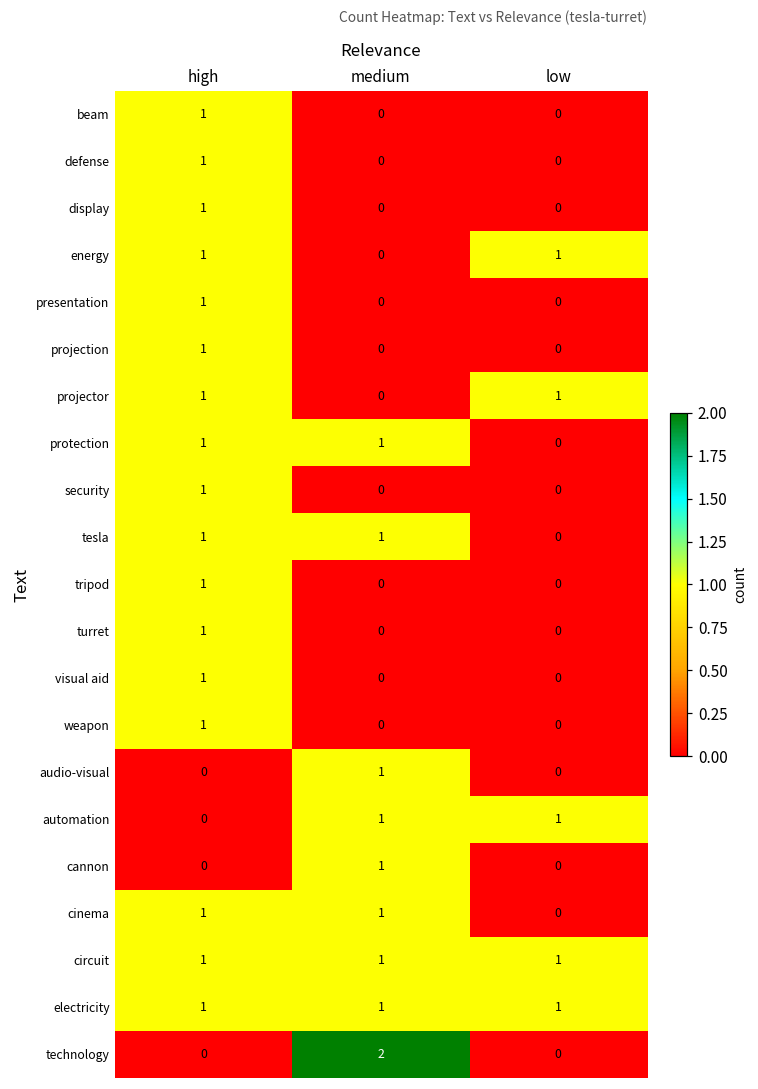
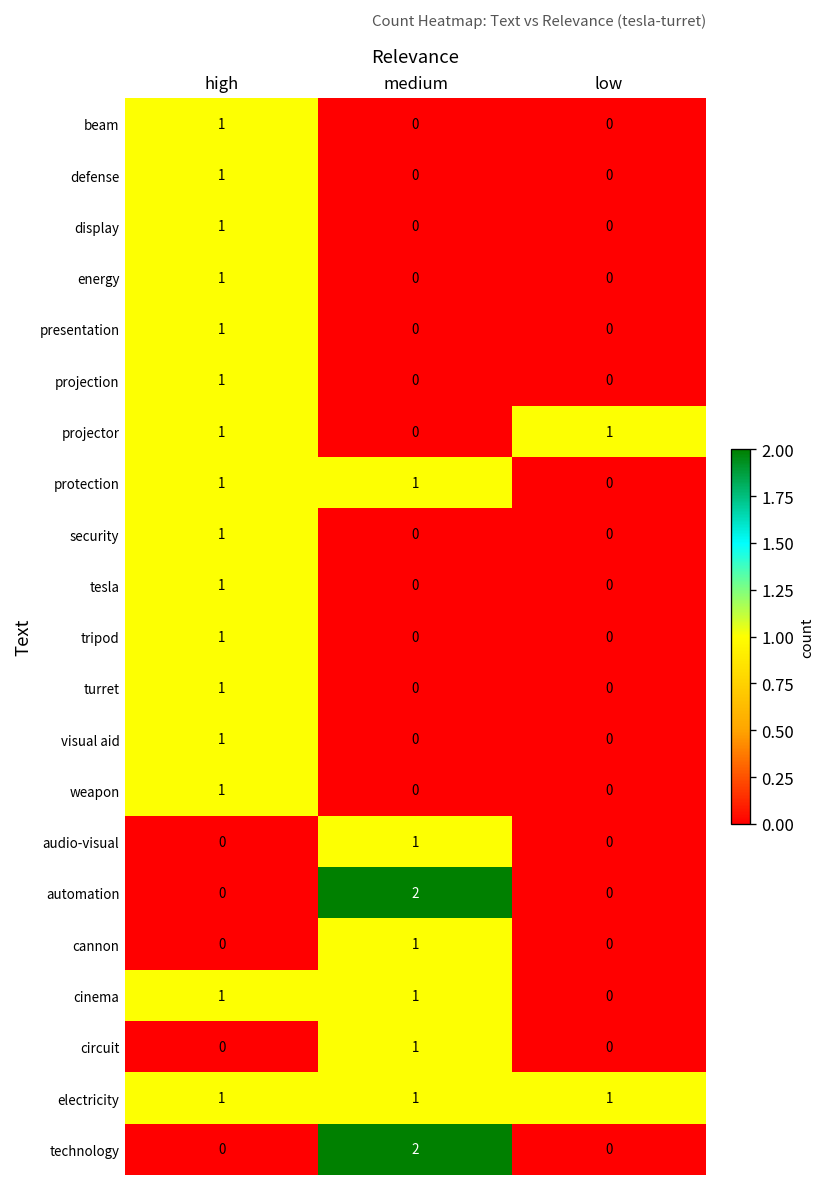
  {
    "beam": {
      "high": 1,
      "medium": 0,
      "low": 0
    },
    "defense": {
      "high": 1,
      "medium": 0,
      "low": 0
    },
    "display": {
      "high": 1,
      "medium": 0,
      "low": 0
    },
    "energy": {
      "high": 1,
      "medium": 0,
-     "low": 1
+     "low": 0
    },
    "presentation": {
      "high": 1,
      "medium": 0,
      "low": 0
    },
    "projection": {
      "high": 1,
      "medium": 0,
      "low": 0
    },
    "projector": {
      "high": 1,
      "medium": 0,
      "low": 1
    },
    "protection": {
      "high": 1,
      "medium": 1,
      "low": 0
    },
    "security": {
      "high": 1,
      "medium": 0,
      "low": 0
    },
    "tesla": {
      "high": 1,
-     "medium": 1,
+     "medium": 0,
      "low": 0
    },
    "tripod": {
      "high": 1,
      "medium": 0,
      "low": 0
    },
    "turret": {
      "high": 1,
      "medium": 0,
      "low": 0
    },
    "visual aid": {
      "high": 1,
      "medium": 0,
      "low": 0
    },
    "weapon": {
      "high": 1,
      "medium": 0,
      "low": 0
    },
    "audio-visual": {
      "high": 0,
      "medium": 1,
      "low": 0
    },
    "automation": {
      "high": 0,
-     "medium": 1,
-     "low": 1
+     "medium": 2,
+     "low": 0
    },
    "cannon": {
      "high": 0,
      "medium": 1,
      "low": 0
    },
    "cinema": {
      "high": 1,
      "medium": 1,
      "low": 0
    },
    "circuit": {
-     "high": 1,
+     "high": 0,
      "medium": 1,
-     "low": 1
+     "low": 0
    },
    "electricity": {
      "high": 1,
      "medium": 1,
      "low": 1
    },
    "technology": {
      "high": 0,
      "medium": 2,
      "low": 0
    }
  }
